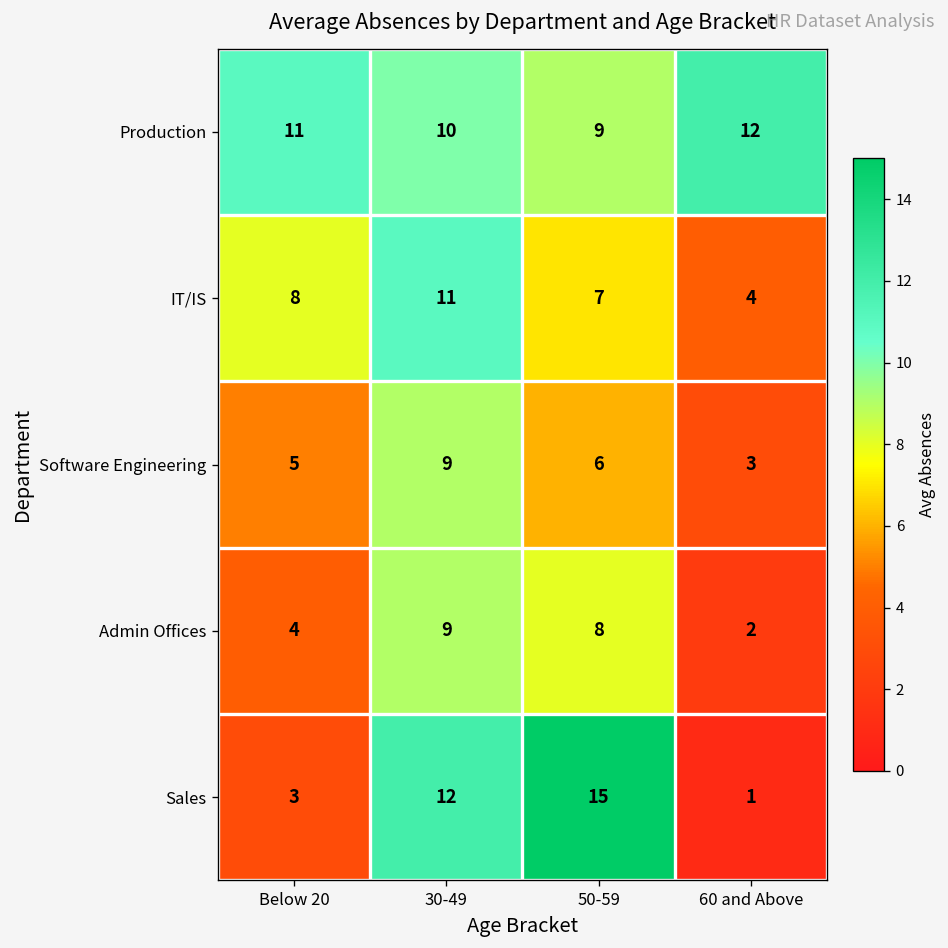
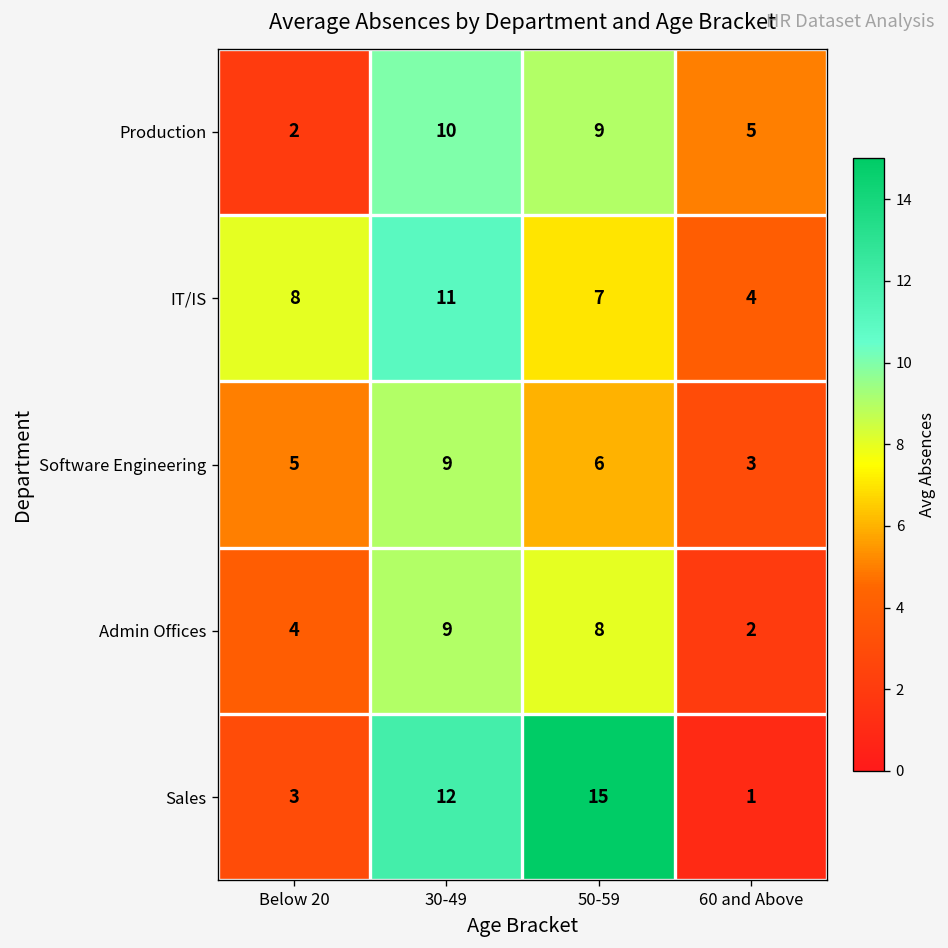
  {
    "Production": {
-     "Below 20": 11,
+     "Below 20": 2,
      "30-49": 10,
      "50-59": 9,
-     "60 and Above": 12
+     "60 and Above": 5
    },
    "IT/IS": {
      "Below 20": 8,
      "30-49": 11,
      "50-59": 7,
      "60 and Above": 4
    },
    "Software Engineering": {
      "Below 20": 5,
      "30-49": 9,
      "50-59": 6,
      "60 and Above": 3
    },
    "Admin Offices": {
      "Below 20": 4,
      "30-49": 9,
      "50-59": 8,
      "60 and Above": 2
    },
    "Sales": {
      "Below 20": 3,
      "30-49": 12,
      "50-59": 15,
      "60 and Above": 1
    }
  }
